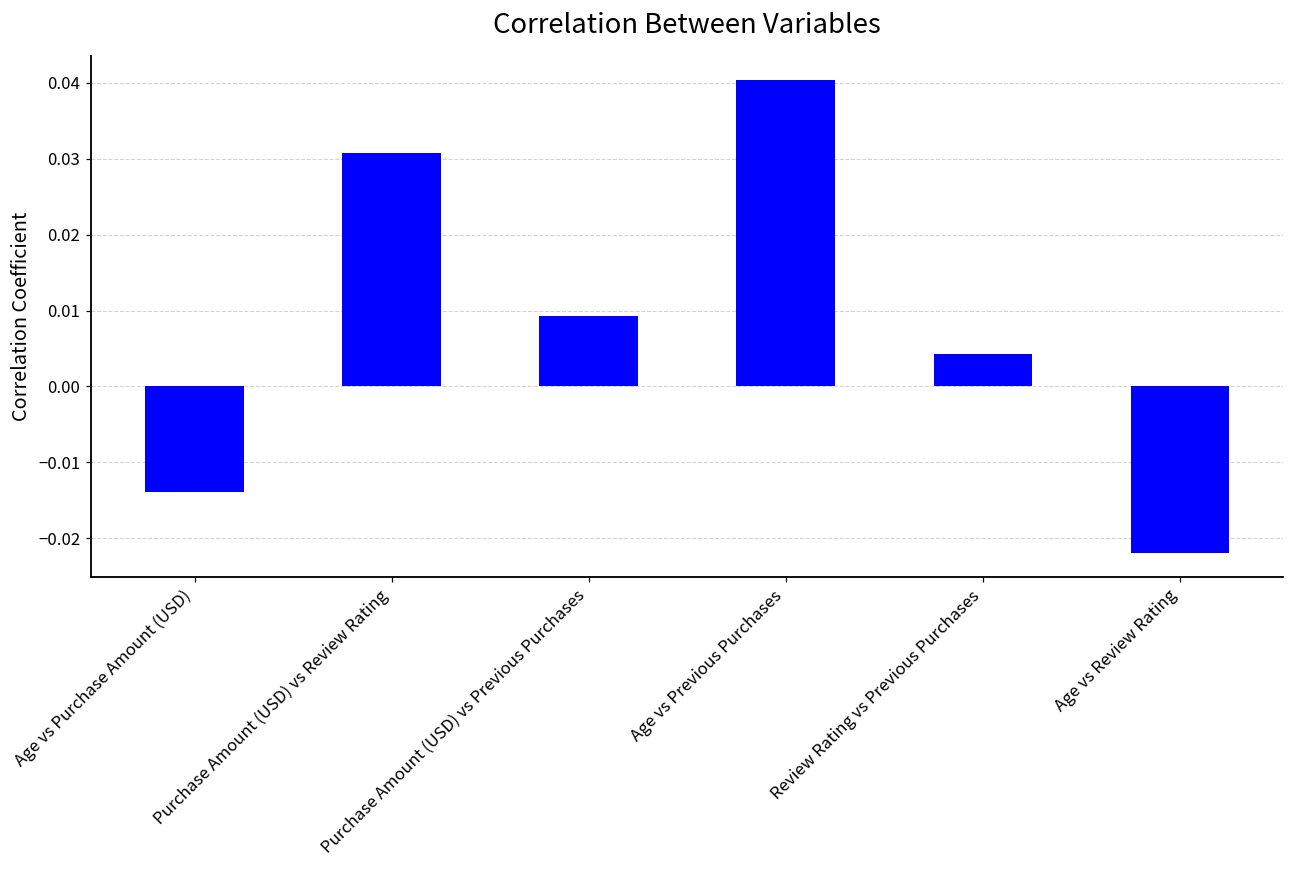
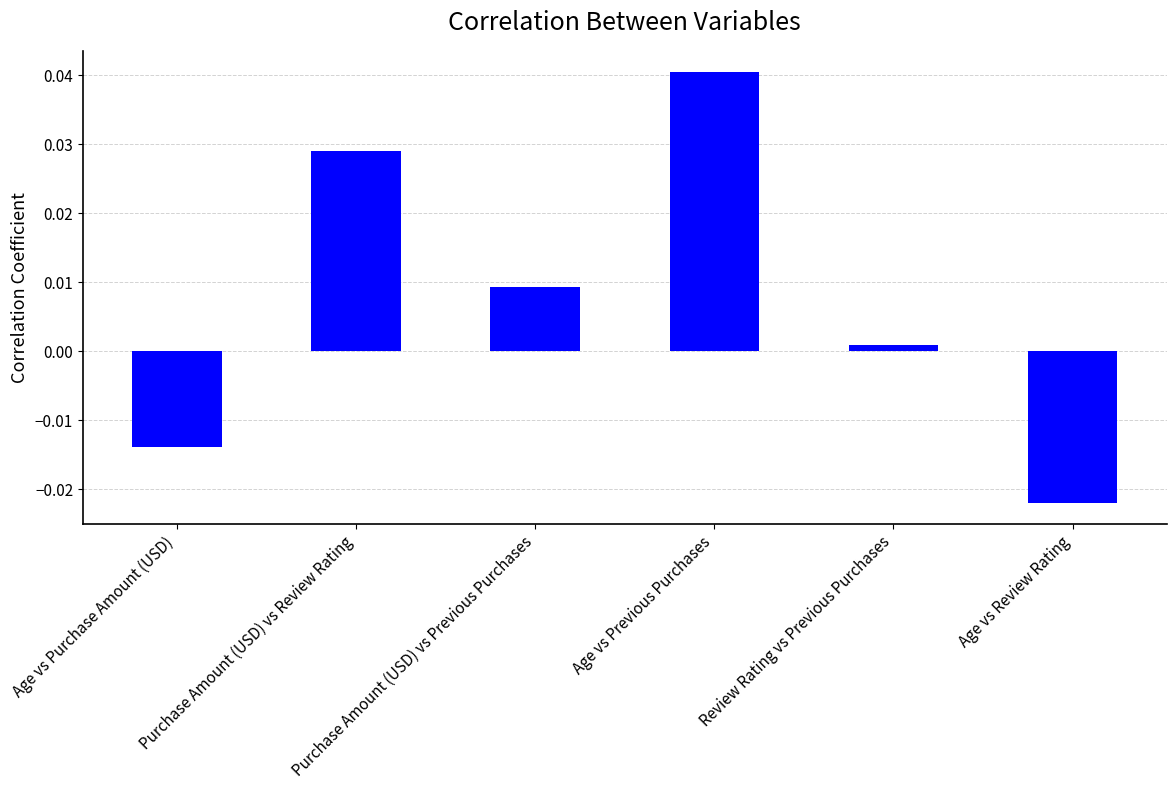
  {
    "Age vs Purchase Amount (USD)": -0.014,
-   "Purchase Amount (USD) vs Review Rating": 0.031,
+   "Purchase Amount (USD) vs Review Rating": 0.029,
    "Purchase Amount (USD) vs Previous Purchases": 0.009,
    "Age vs Previous Purchases": 0.040,
-   "Review Rating vs Previous Purchases": 0.004,
+   "Review Rating vs Previous Purchases": 0.001,
    "Age vs Review Rating": -0.022
  }
